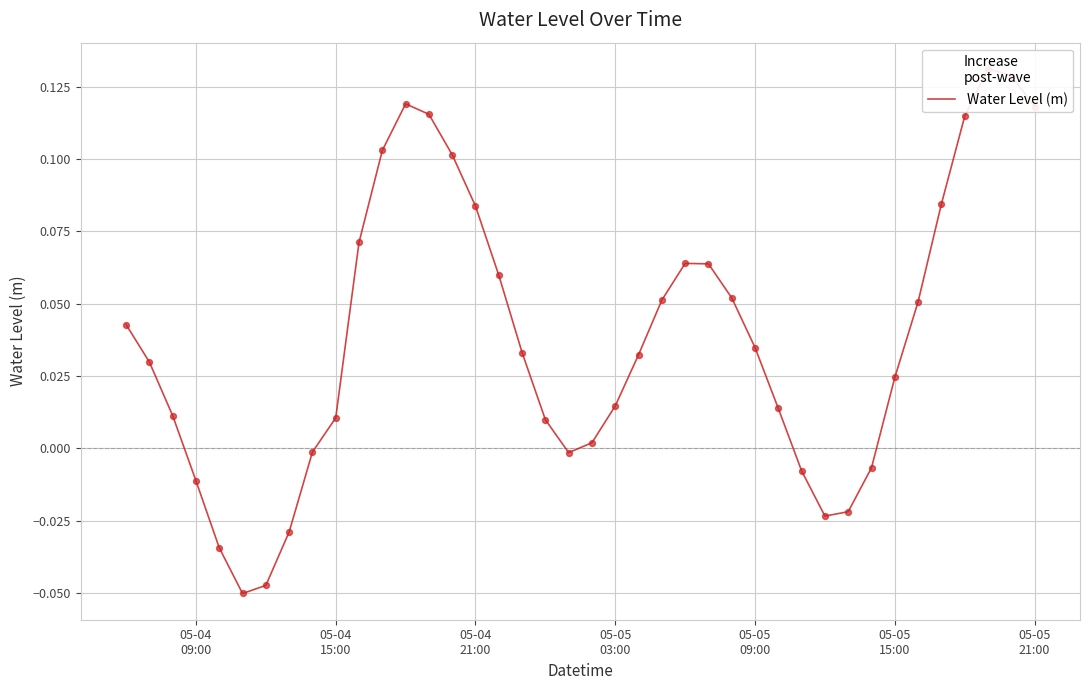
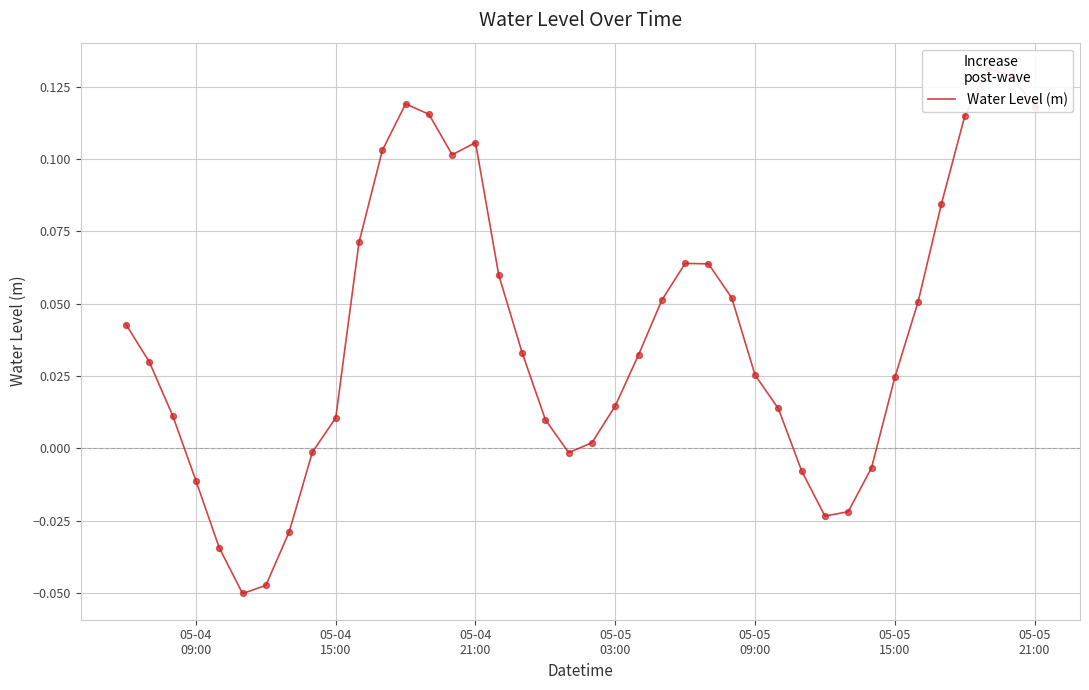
  {
    "05-04 09:00": -0.011,
    "05-04 15:00": 0.011,
-   "05-04 21:00": 0.084,
+   "05-04 21:00": 0.106,
    "05-05 03:00": 0.015,
-   "05-05 09:00": 0.035,
+   "05-05 09:00": 0.025,
    "05-05 15:00": 0.024
  }
